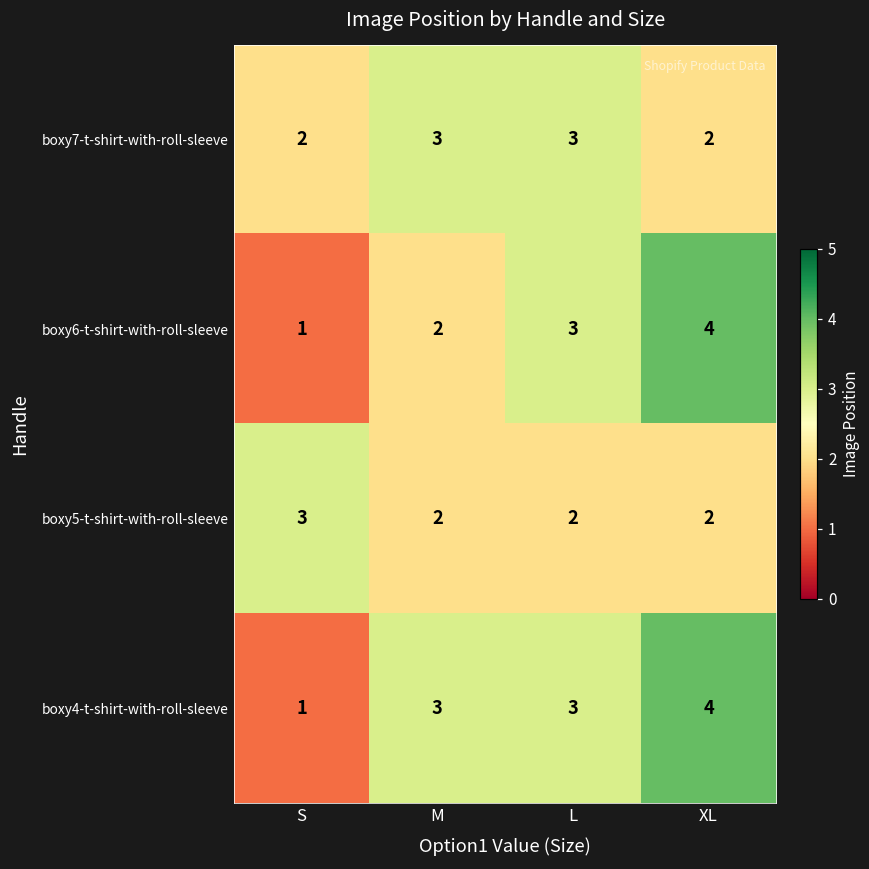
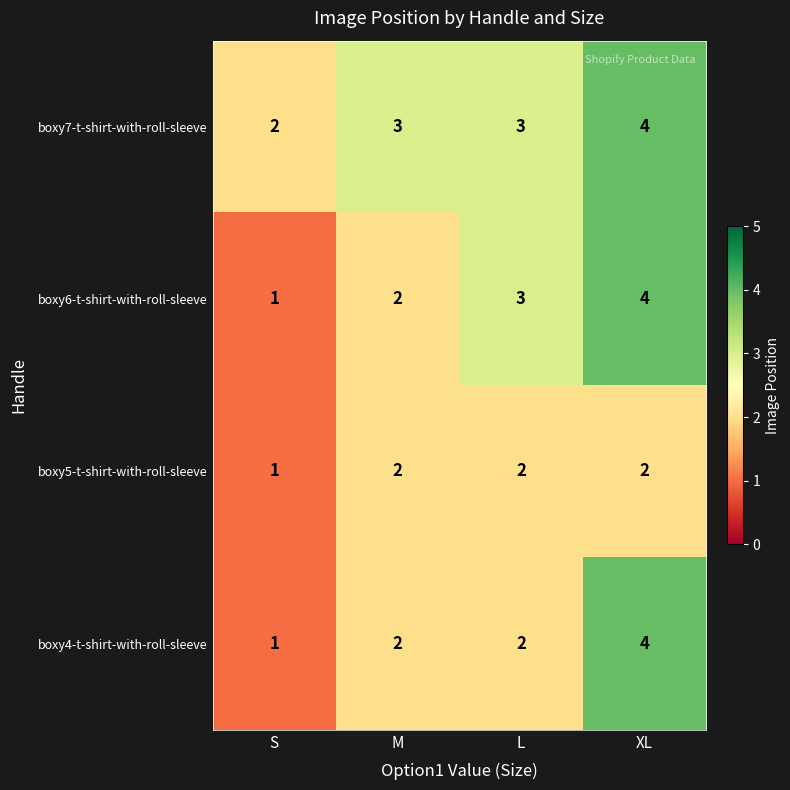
  {
    "boxy7-t-shirt-with-roll-sleeve": {
      "S": 2,
      "M": 3,
      "L": 3,
-     "XL": 2
+     "XL": 4
    },
    "boxy6-t-shirt-with-roll-sleeve": {
      "S": 1,
      "M": 2,
      "L": 3,
      "XL": 4
    },
    "boxy5-t-shirt-with-roll-sleeve": {
-     "S": 3,
+     "S": 1,
      "M": 2,
      "L": 2,
      "XL": 2
    },
    "boxy4-t-shirt-with-roll-sleeve": {
      "S": 1,
-     "M": 3,
-     "L": 3,
+     "M": 2,
+     "L": 2,
      "XL": 4
    }
  }
